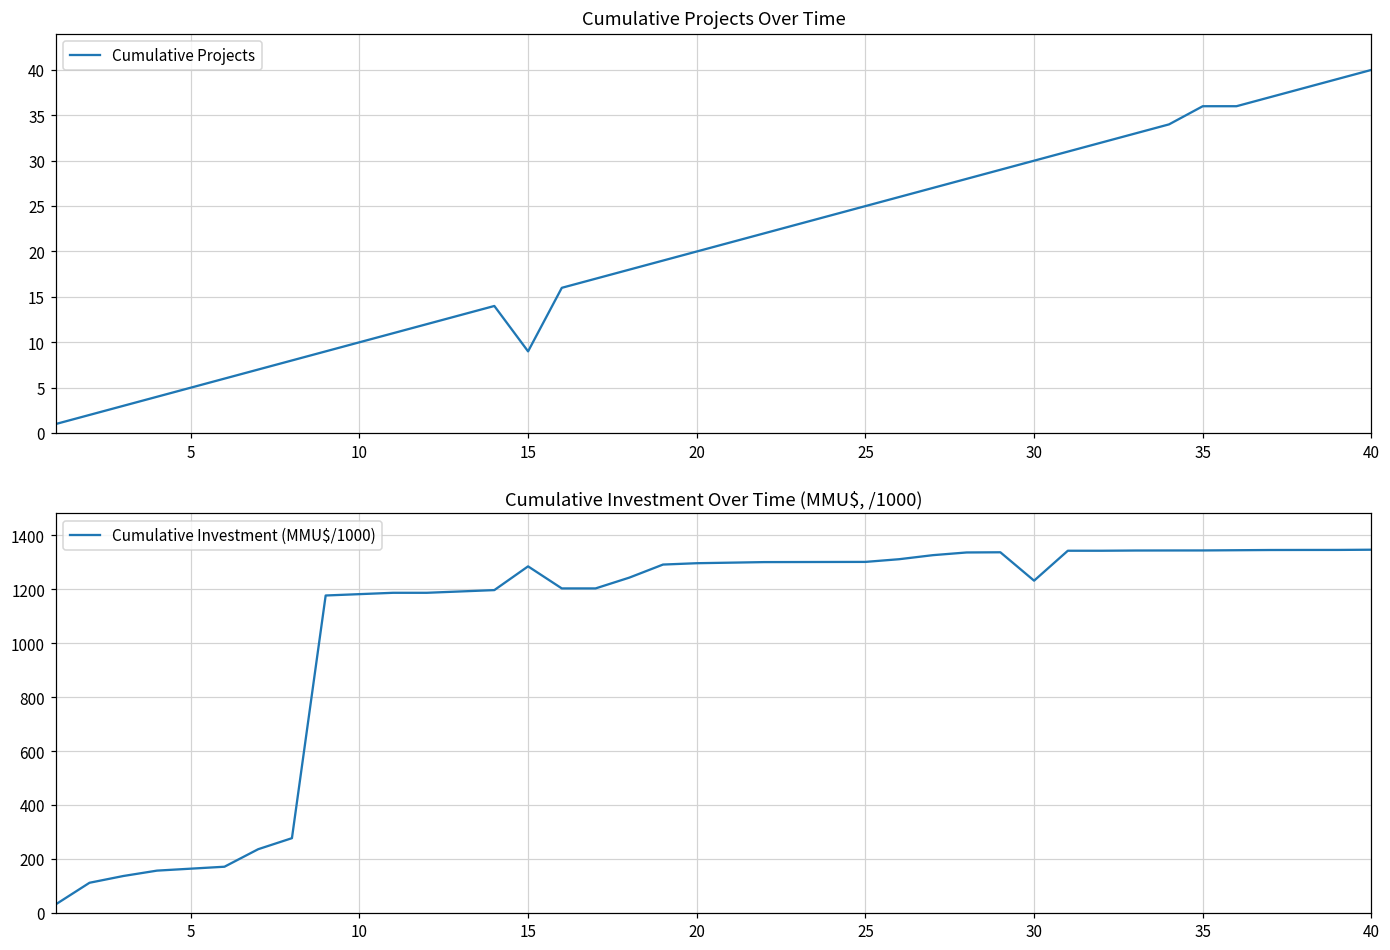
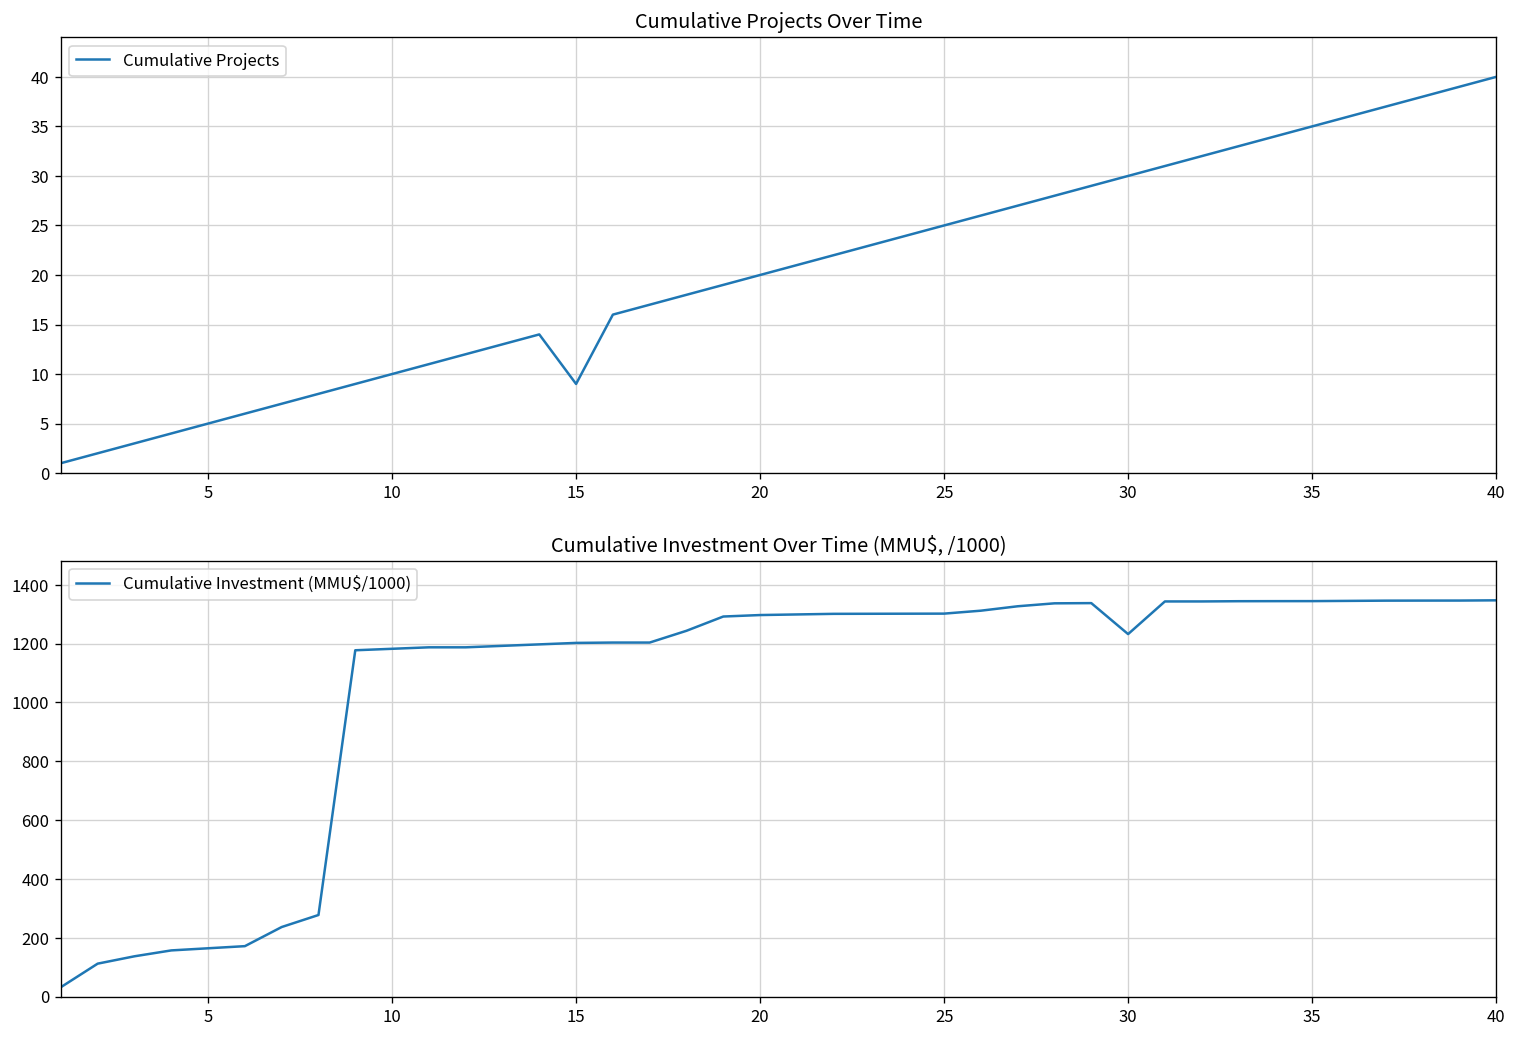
  {
    "Cumulative Projects Over Time": {
      "5": 5,
      "10": 10,
      "15": 9,
      "20": 20,
      "25": 25,
      "30": 30,
-     "35": 36,
+     "35": 35,
      "40": 40
    },
    "Cumulative Investment Over Time (MMU$, /1000)": {
      "5": 160,
      "10": 1180,
-     "15": 1290,
+     "15": 1200,
      "20": 1300,
      "25": 1300,
      "30": 1230,
      "35": 1340,
      "40": 1350
    }
  }
